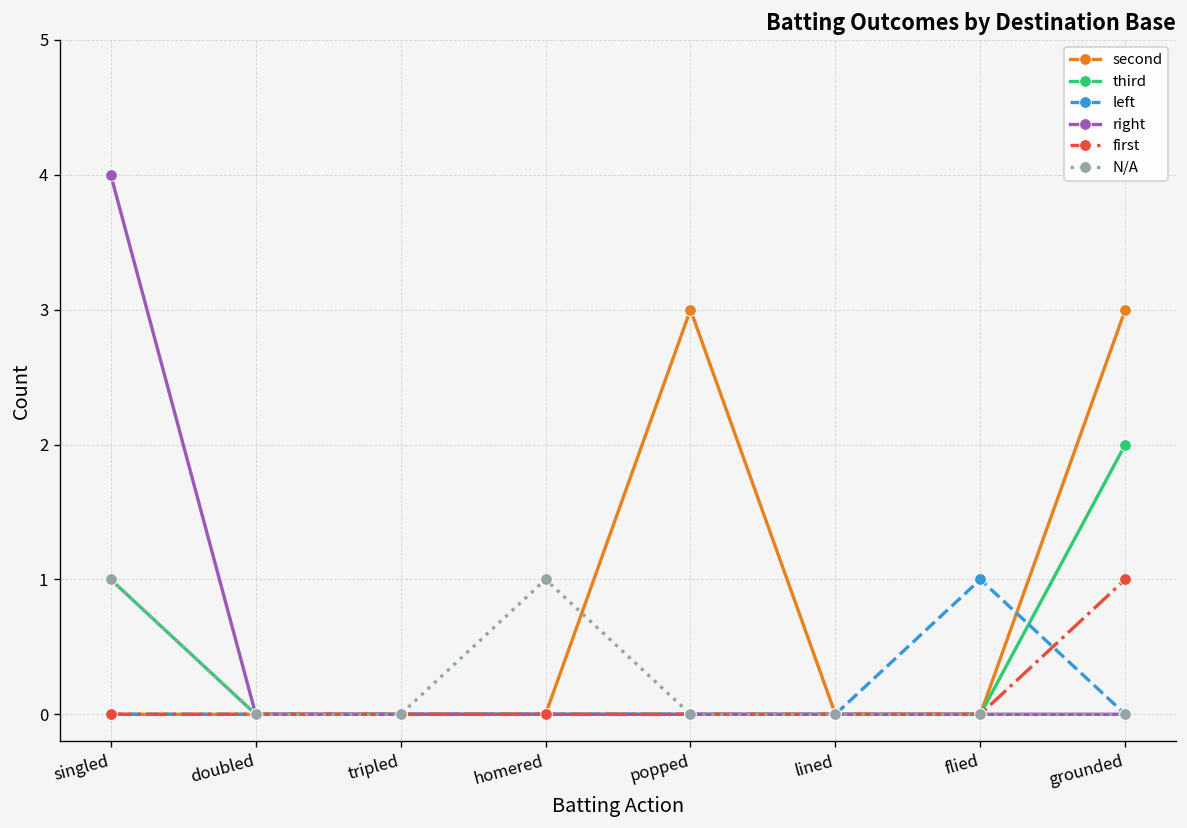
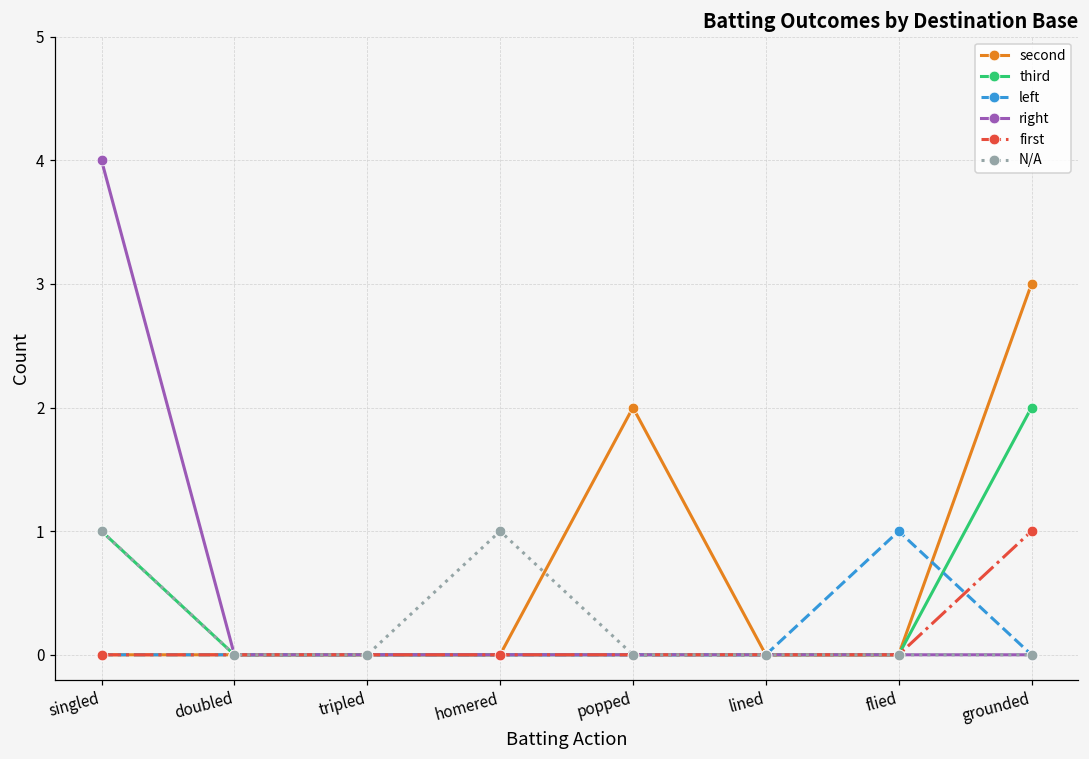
  {
    "second": {
-     "popped": 3,
+     "popped": 2,
      "grounded": 3
    },
    "third": {
      "grounded": 2
    },
    "left": {
      "flied": 1
    },
    "right": {
      "singled": 4
    },
    "first": {
      "grounded": 1
    },
    "N/A": {
      "homered": 1
    }
  }
